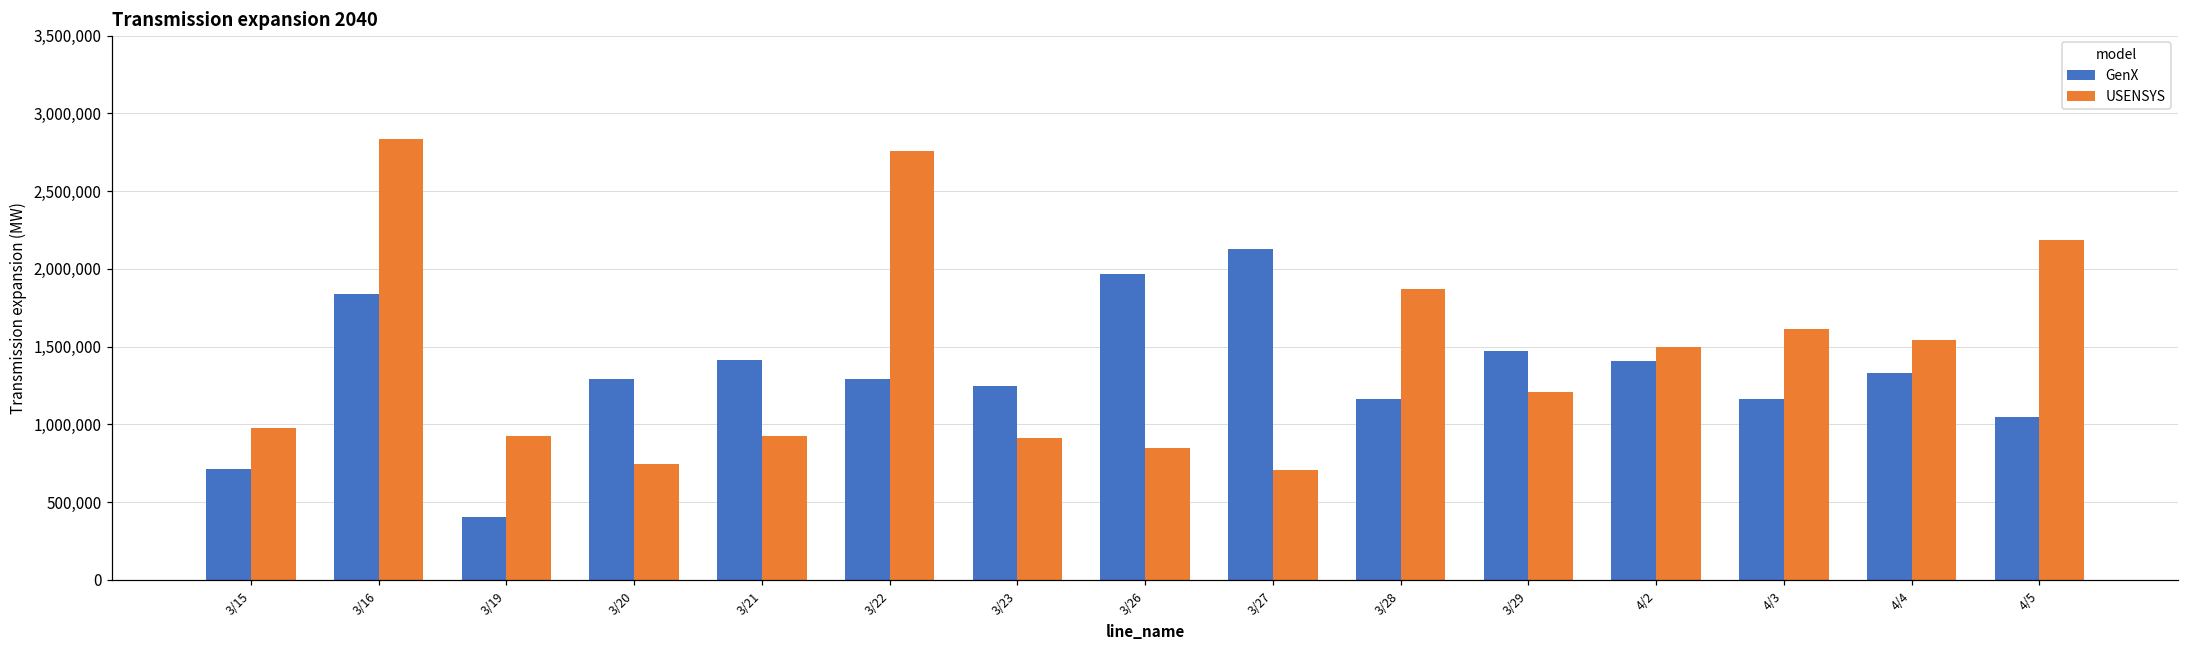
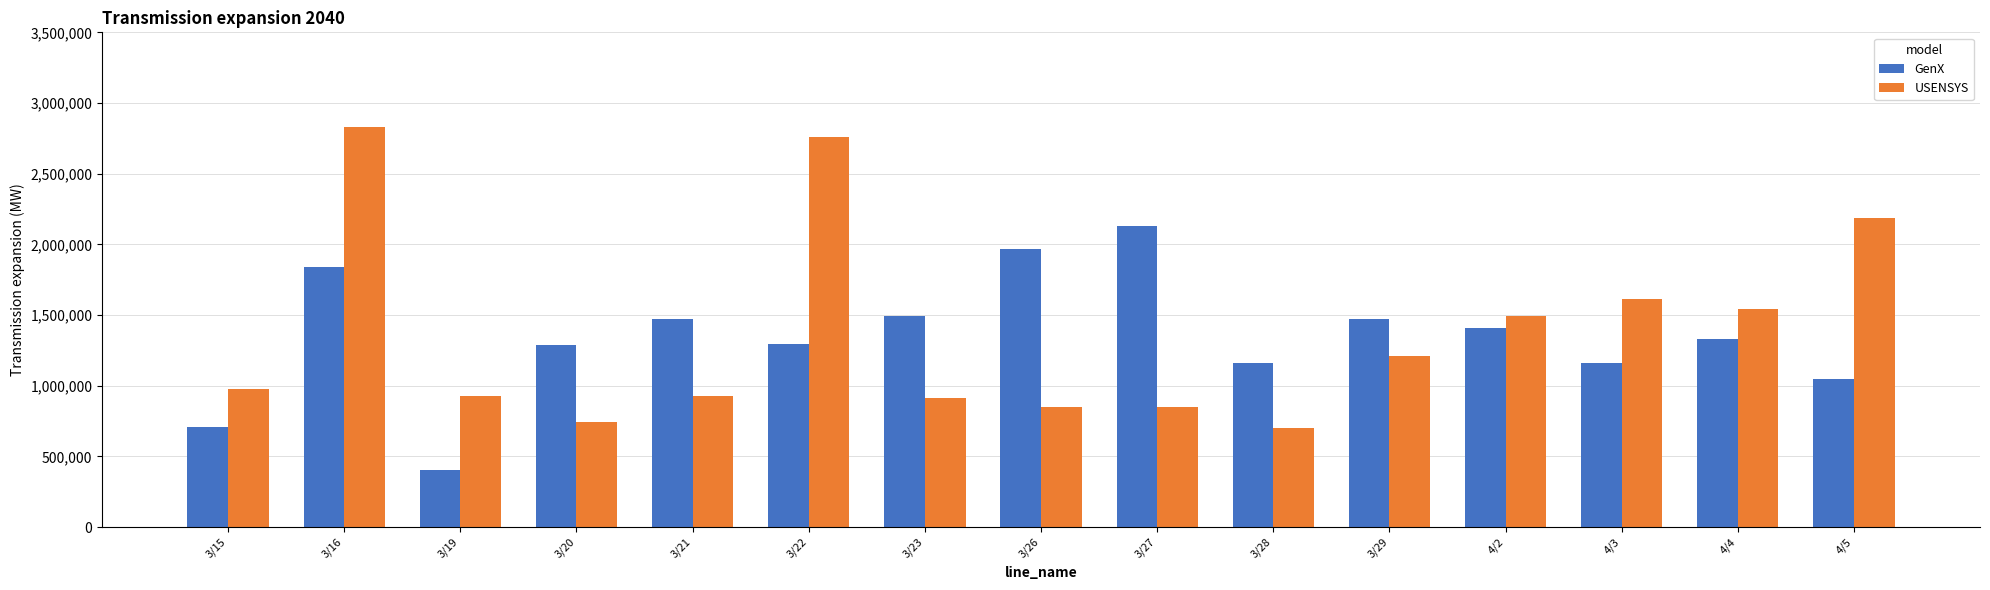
  {
    "GenX": {
      "3/15": "710,000",
      "3/16": "1,840,000",
      "3/19": "400,000",
      "3/20": "1,290,000",
-     "3/21": "1,410,000",
+     "3/21": "1,470,000",
      "3/22": "1,290,000",
-     "3/23": "1,250,000",
+     "3/23": "1,490,000",
      "3/26": "1,970,000",
      "3/27": "2,130,000",
      "3/28": "1,160,000",
      "3/29": "1,470,000",
      "4/2": "1,410,000",
      "4/3": "1,160,000",
      "4/4": "1,330,000",
      "4/5": "1,050,000"
    },
    "USENSYS": {
      "3/15": "980,000",
      "3/16": "2,830,000",
      "3/19": "920,000",
      "3/20": "740,000",
      "3/21": "930,000",
      "3/22": "2,760,000",
      "3/23": "910,000",
      "3/26": "850,000",
-     "3/27": "710,000",
-     "3/28": "1,870,000",
+     "3/27": "850,000",
+     "3/28": "700,000",
      "3/29": "1,210,000",
      "4/2": "1,500,000",
      "4/3": "1,610,000",
      "4/4": "1,540,000",
      "4/5": "2,190,000"
    }
  }
